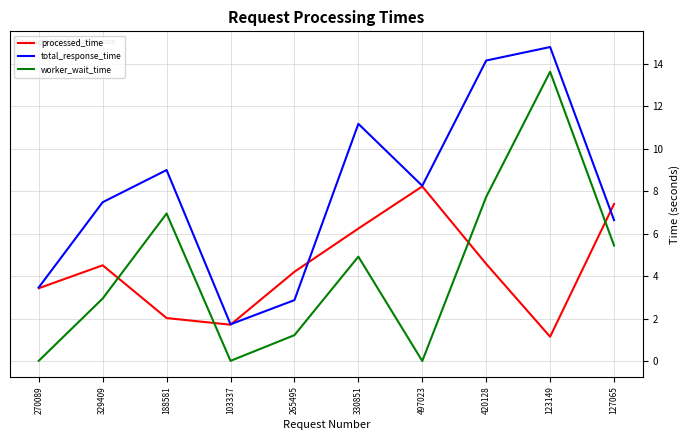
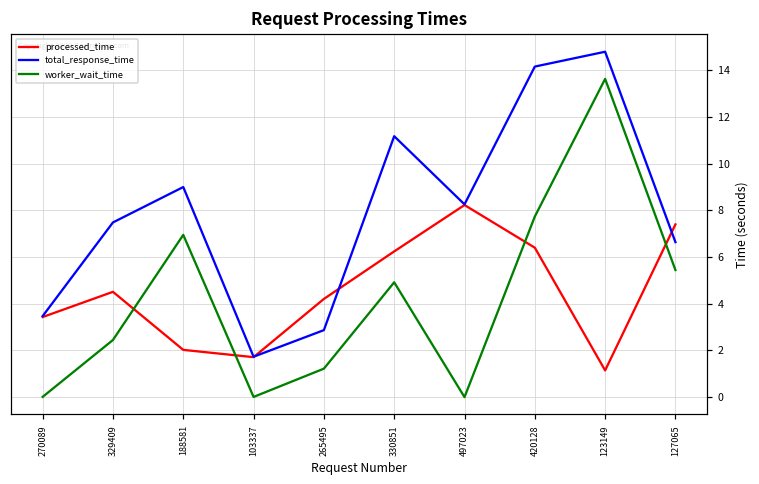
  {
    "processed_time": {
      "329409": 4.5,
      "188581": 2.0,
      "265495": 4.2,
      "330851": 6.2,
-     "420128": 4.6,
+     "420128": 6.4,
      "123149": 1.1,
      "127065": 7.4
    },
    "total_response_time": {
      "329409": 7.5,
      "188581": 9.0,
      "265495": 2.9,
      "330851": 11.2,
      "420128": 14.2,
      "123149": 14.8,
      "127065": 6.6
    },
    "worker_wait_time": {
      "270089": 0.0,
-     "329409": 2.9,
+     "329409": 2.4,
      "188581": 7.0,
      "103337": 0.0,
      "265495": 1.2,
      "330851": 4.9,
      "497023": 0.0,
      "420128": 7.7,
      "123149": 13.6,
      "127065": 5.4
    }
  }
